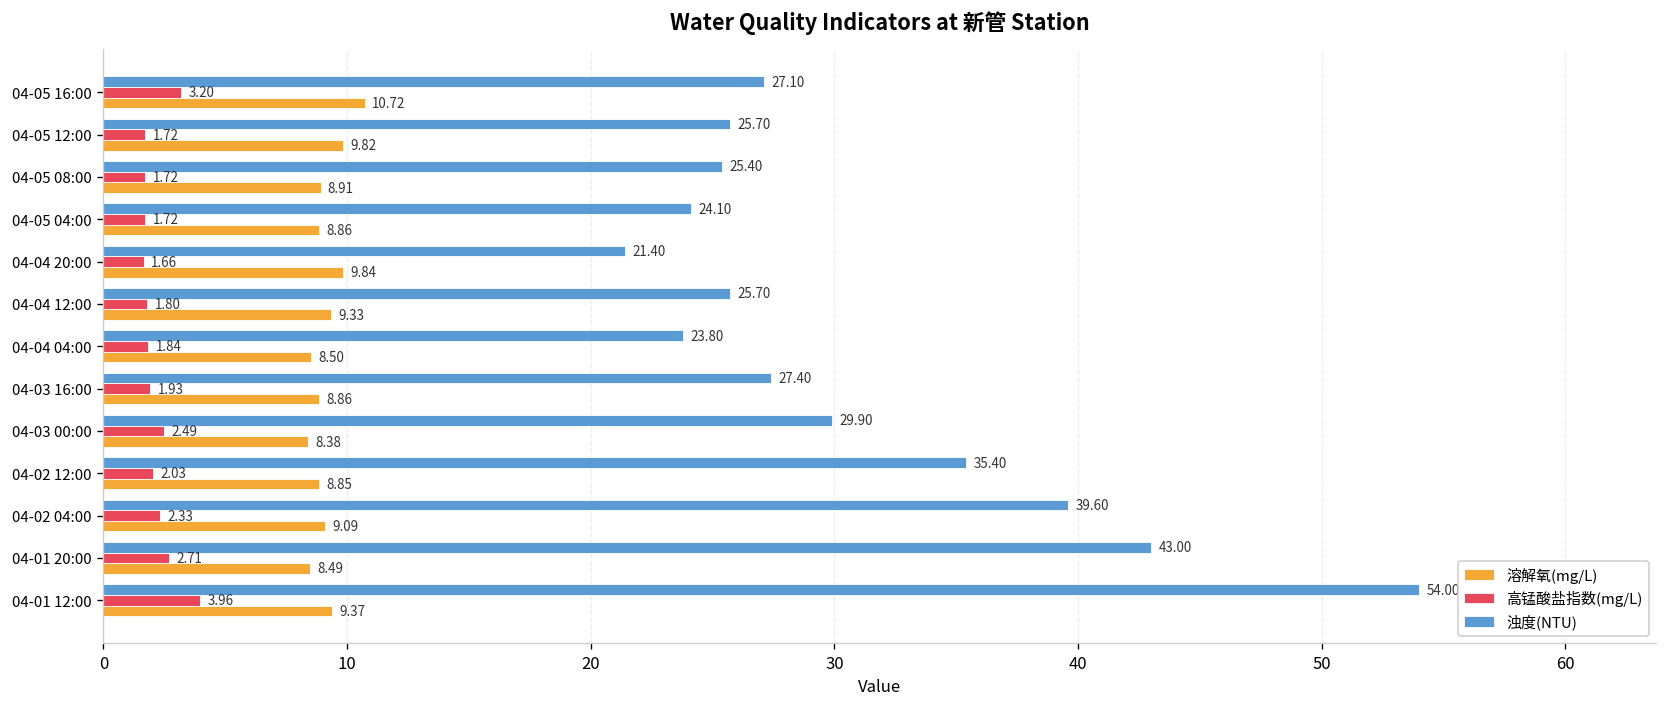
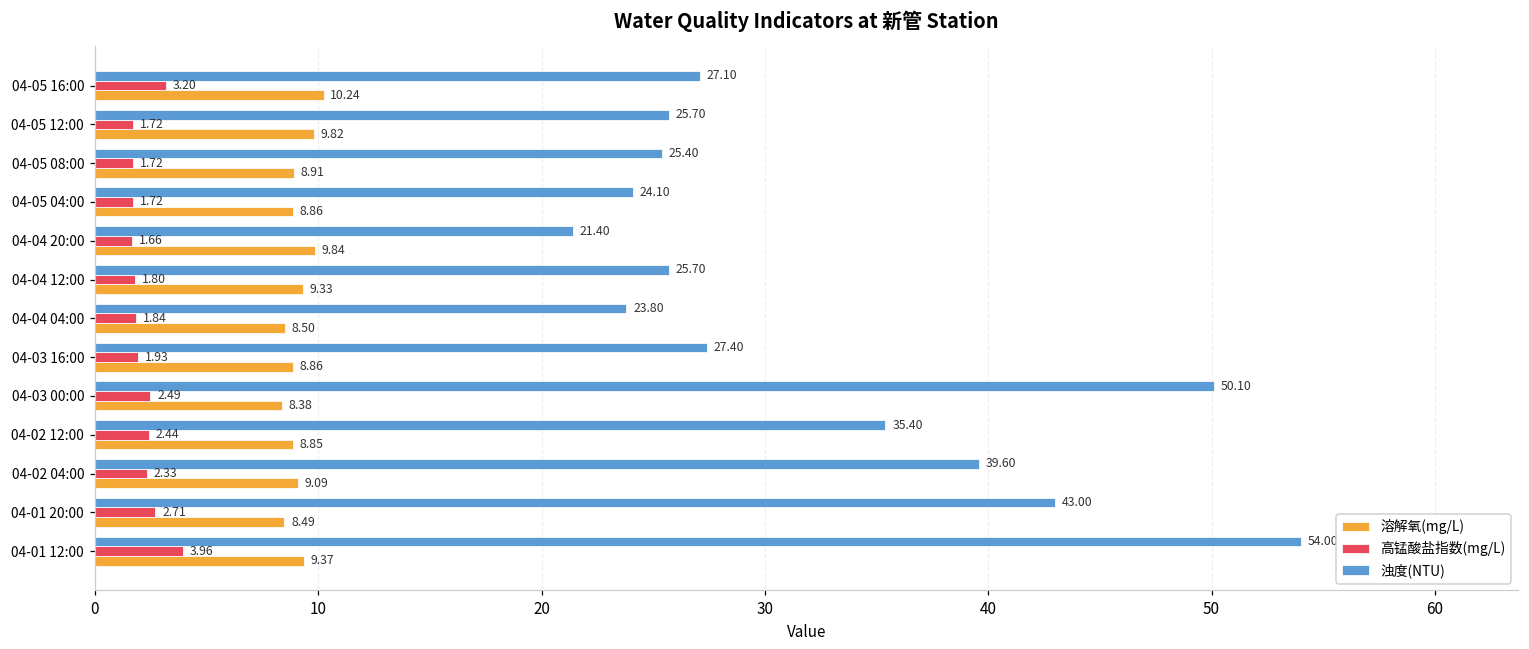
  {
    "溶解氧(mg/L)": {
-     "04-05 16:00": 10.72,
+     "04-05 16:00": 10.24,
      "04-05 12:00": 9.82,
      "04-05 08:00": 8.91,
      "04-05 04:00": 8.86,
      "04-04 20:00": 9.84,
      "04-04 12:00": 9.33,
      "04-04 04:00": 8.50,
      "04-03 16:00": 8.86,
      "04-03 00:00": 8.38,
      "04-02 12:00": 8.85,
      "04-02 04:00": 9.09,
      "04-01 20:00": 8.49,
      "04-01 12:00": 9.37
    },
    "高锰酸盐指数(mg/L)": {
      "04-05 16:00": 3.20,
      "04-05 12:00": 1.72,
      "04-05 08:00": 1.72,
      "04-05 04:00": 1.72,
      "04-04 20:00": 1.66,
      "04-04 12:00": 1.80,
      "04-04 04:00": 1.84,
      "04-03 16:00": 1.93,
      "04-03 00:00": 2.49,
-     "04-02 12:00": 2.03,
+     "04-02 12:00": 2.44,
      "04-02 04:00": 2.33,
      "04-01 20:00": 2.71,
      "04-01 12:00": 3.96
    },
    "浊度(NTU)": {
      "04-05 16:00": 27.10,
      "04-05 12:00": 25.70,
      "04-05 08:00": 25.40,
      "04-05 04:00": 24.10,
      "04-04 20:00": 21.40,
      "04-04 12:00": 25.70,
      "04-04 04:00": 23.80,
      "04-03 16:00": 27.40,
-     "04-03 00:00": 29.90,
+     "04-03 00:00": 50.10,
      "04-02 12:00": 35.40,
      "04-02 04:00": 39.60,
      "04-01 20:00": 43.00
    }
  }
